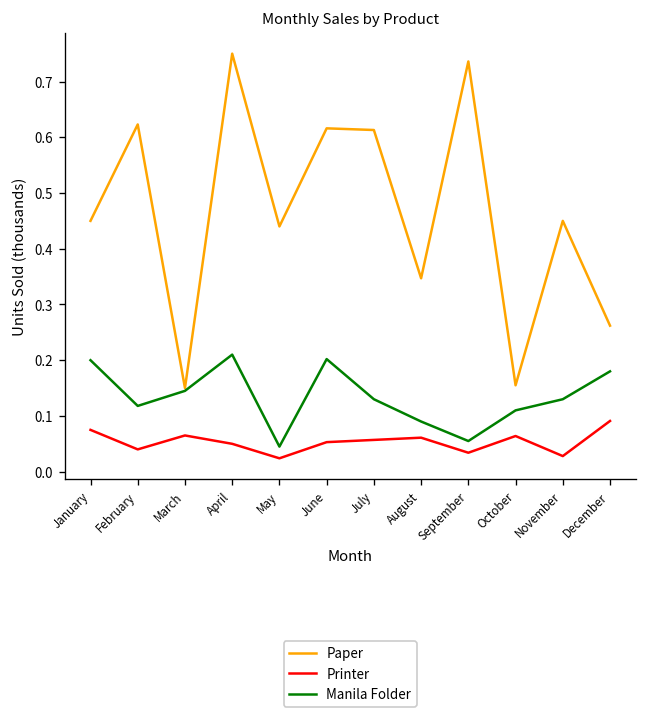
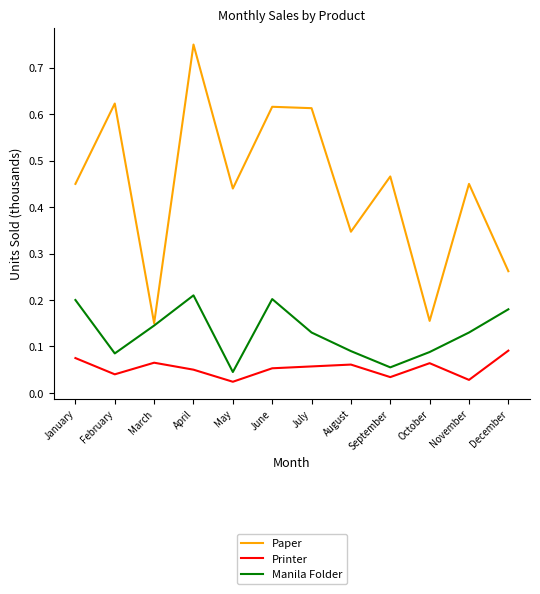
  {
    "Paper": {
      "January": 0.45,
      "February": 0.62,
      "April": 0.75,
      "May": 0.44,
      "June": 0.62,
      "July": 0.61,
      "August": 0.35,
-     "September": 0.74,
+     "September": 0.47,
      "October": 0.16,
      "November": 0.45,
      "December": 0.26
    },
    "Printer": {
      "January": 0.08,
      "February": 0.04,
      "March": 0.07,
      "April": 0.05,
      "May": 0.02,
      "June": 0.05,
      "July": 0.06,
      "August": 0.06,
      "September": 0.03,
      "October": 0.06,
      "November": 0.03,
      "December": 0.09
    },
    "Manila Folder": {
      "January": 0.20,
-     "February": 0.12,
+     "February": 0.09,
      "April": 0.21,
      "May": 0.05,
      "June": 0.20,
      "July": 0.13,
      "August": 0.09,
      "September": 0.06,
-     "October": 0.11,
+     "October": 0.09,
      "November": 0.13,
      "December": 0.18
    }
  }
